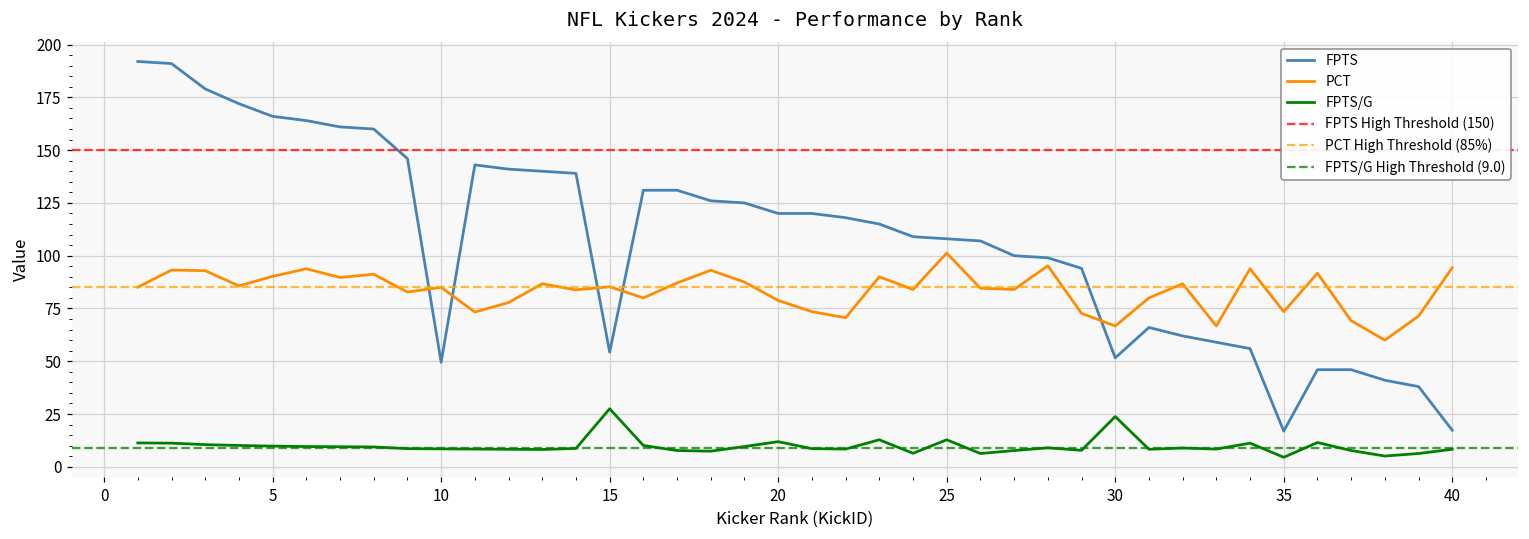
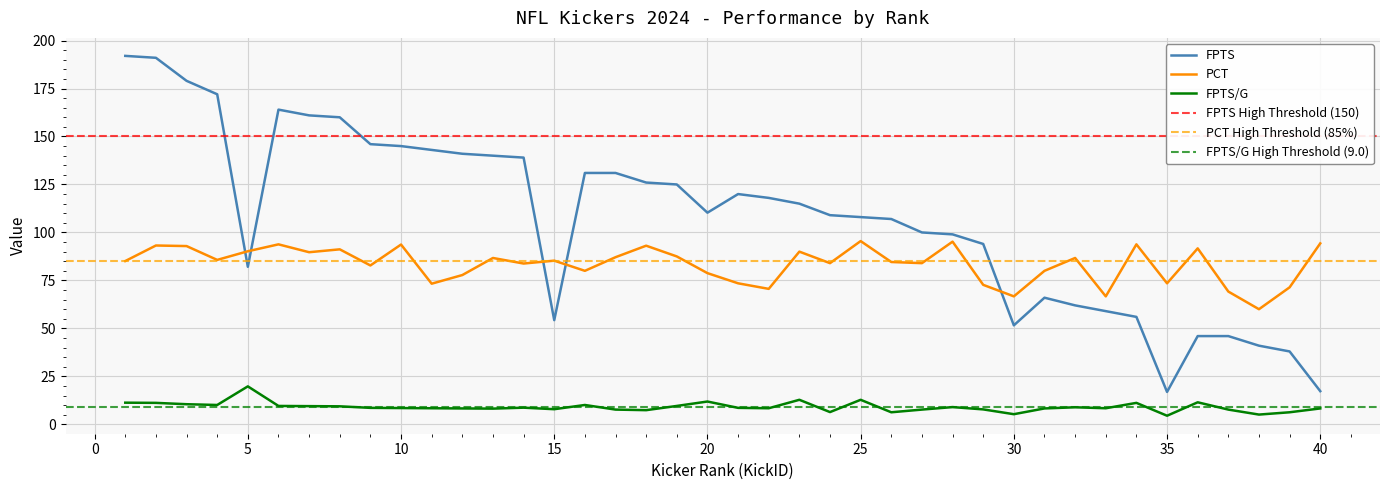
  {
    "FPTS": {
-     "5": 166,
-     "10": 50,
+     "5": 82,
+     "10": 145,
      "15": 54,
-     "20": 120,
+     "20": 110,
      "25": 108,
      "30": 52,
      "35": 17,
      "40": 17
    },
    "PCT": {
      "5": 90,
-     "10": 85,
+     "10": 94,
      "15": 85,
      "20": 79,
-     "25": 101,
+     "25": 96,
      "30": 67,
      "35": 74,
      "40": 94
    },
    "FPTS/G": {
-     "5": 10,
+     "5": 20,
      "10": 9,
-     "15": 28,
+     "15": 8,
      "20": 12,
      "25": 13,
-     "30": 24,
+     "30": 5,
      "35": 5,
      "40": 8
    }
  }
